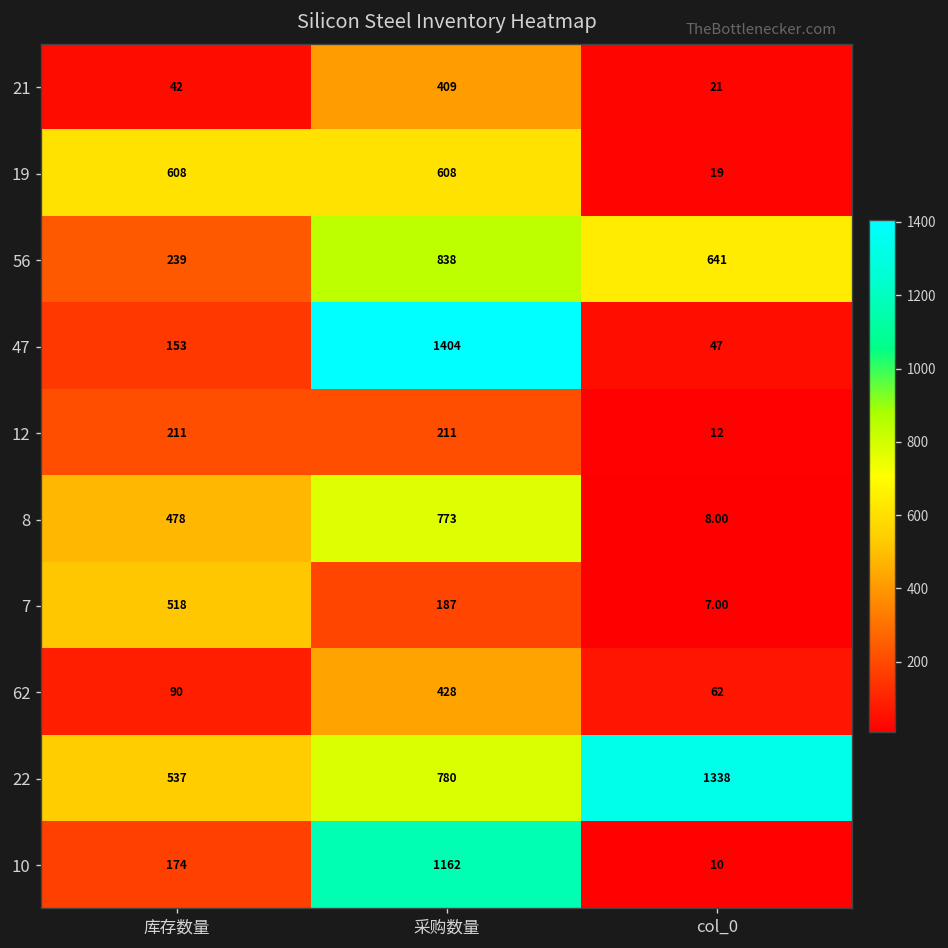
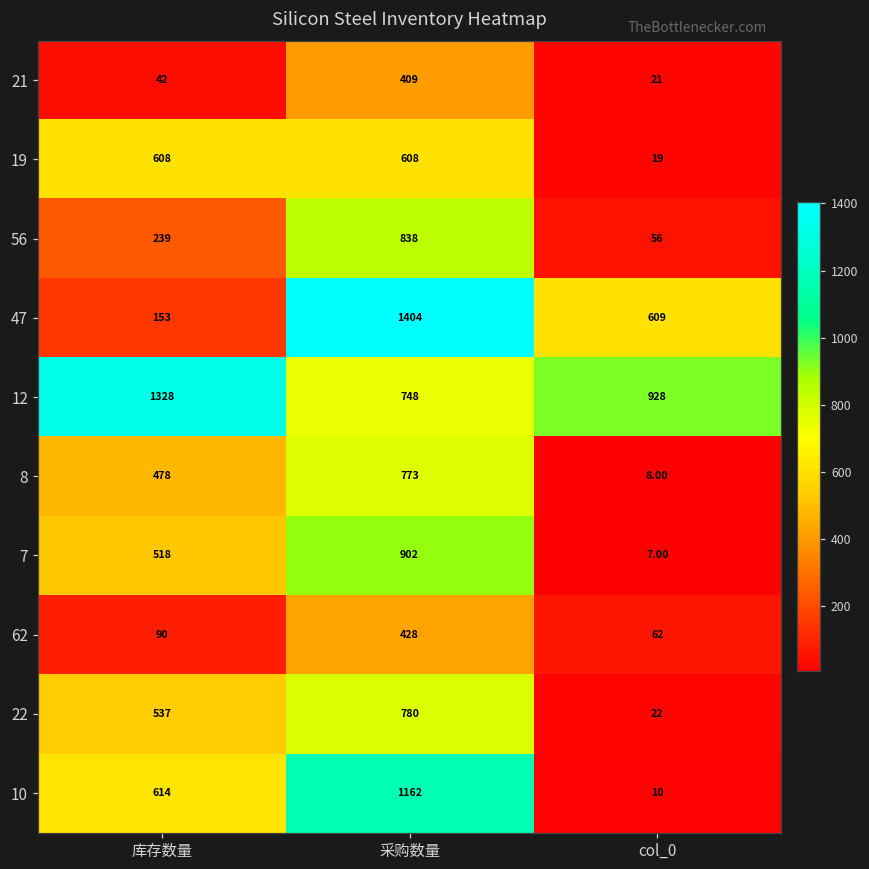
  {
    "21": {
      "库存数量": 42,
      "采购数量": 409,
      "col_0": 21
    },
    "19": {
      "库存数量": 608,
      "采购数量": 608,
      "col_0": 19
    },
    "56": {
      "库存数量": 239,
      "采购数量": 838,
-     "col_0": 641
+     "col_0": 56
    },
    "47": {
      "库存数量": 153,
      "采购数量": 1404,
-     "col_0": 47
+     "col_0": 609
    },
    "12": {
-     "库存数量": 211,
-     "采购数量": 211,
-     "col_0": 12
+     "库存数量": 1328,
+     "采购数量": 748,
+     "col_0": 928
    },
    "8": {
      "库存数量": 478,
      "采购数量": 773,
      "col_0": 8.00
    },
    "7": {
      "库存数量": 518,
-     "采购数量": 187,
+     "采购数量": 902,
      "col_0": 7.00
    },
    "62": {
      "库存数量": 90,
      "采购数量": 428,
      "col_0": 62
    },
    "22": {
      "库存数量": 537,
      "采购数量": 780,
-     "col_0": 1338
+     "col_0": 22
    },
    "10": {
-     "库存数量": 174,
+     "库存数量": 614,
      "采购数量": 1162,
      "col_0": 10
    }
  }
